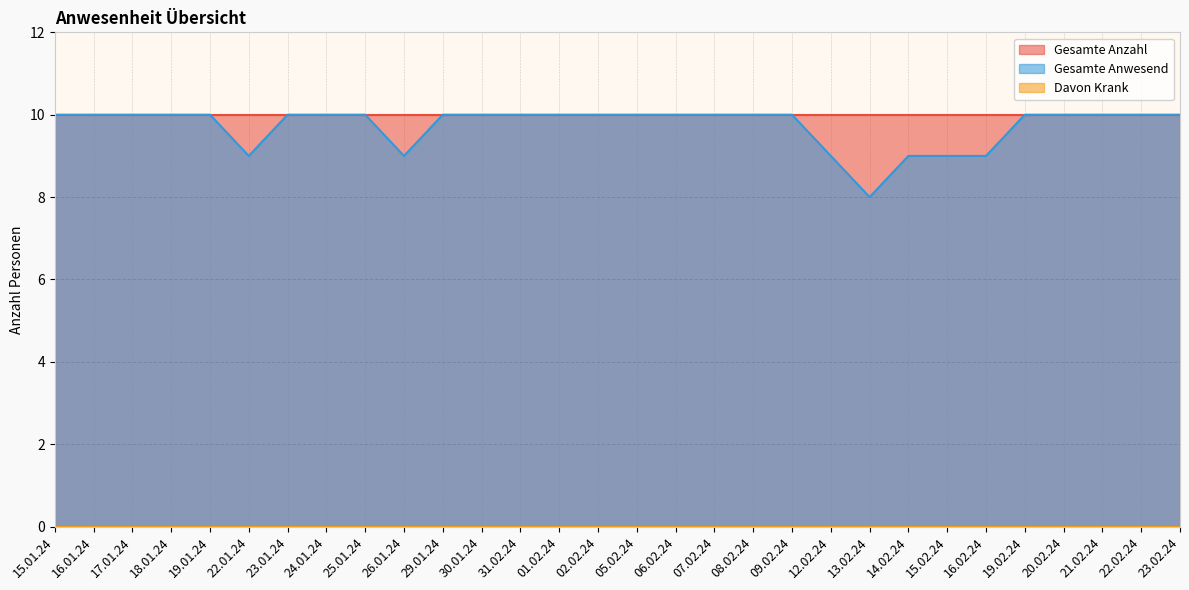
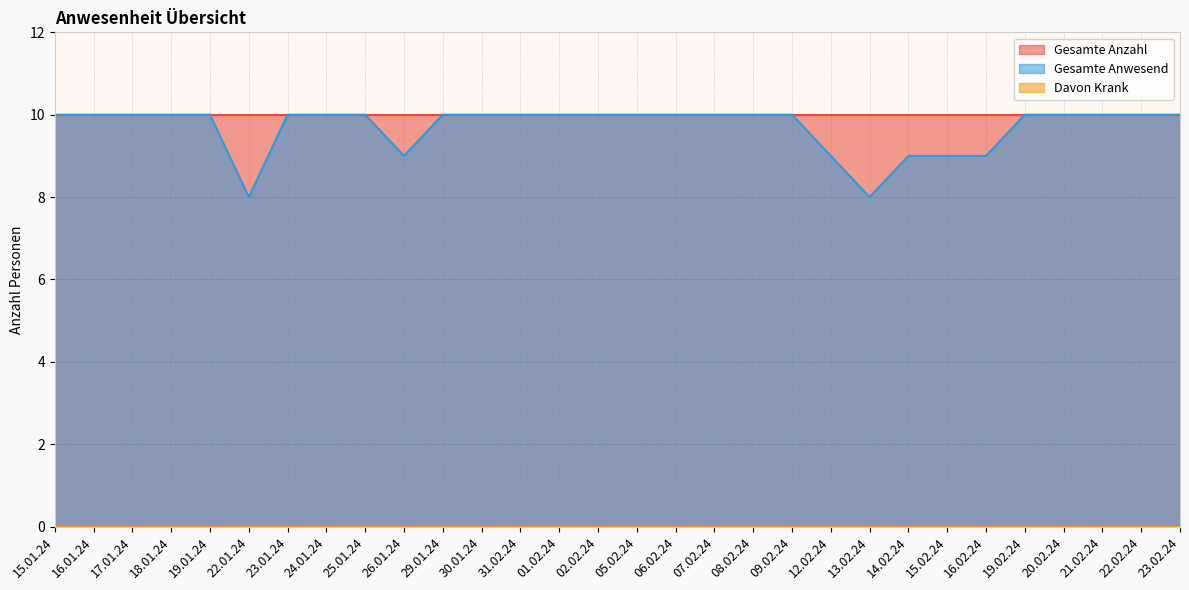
  {
    "Gesamte Anzahl": {
      "22.01.24": 10,
      "26.01.24": 10,
      "12.02.24": 10,
      "13.02.24": 10,
      "14.02.24": 10,
      "15.02.24": 10,
      "16.02.24": 10
    },
    "Gesamte Anwesend": {
-     "22.01.24": 9,
+     "22.01.24": 8,
      "26.01.24": 9,
      "12.02.24": 9,
      "13.02.24": 8,
      "14.02.24": 9,
      "15.02.24": 9,
      "16.02.24": 9
    },
    "Davon Krank": {
      "15.01.24": 0,
      "16.01.24": 0,
      "17.01.24": 0,
      "18.01.24": 0,
      "19.01.24": 0,
      "22.01.24": 0,
      "23.01.24": 0,
      "24.01.24": 0,
      "25.01.24": 0,
      "26.01.24": 0,
      "29.01.24": 0,
      "30.01.24": 0,
      "31.02.24": 0,
      "01.02.24": 0,
      "02.02.24": 0,
      "05.02.24": 0,
      "06.02.24": 0,
      "07.02.24": 0,
      "08.02.24": 0,
      "09.02.24": 0,
      "12.02.24": 0,
      "13.02.24": 0,
      "14.02.24": 0,
      "15.02.24": 0,
      "16.02.24": 0,
      "19.02.24": 0,
      "20.02.24": 0,
      "21.02.24": 0,
      "22.02.24": 0,
      "23.02.24": 0
    }
  }
